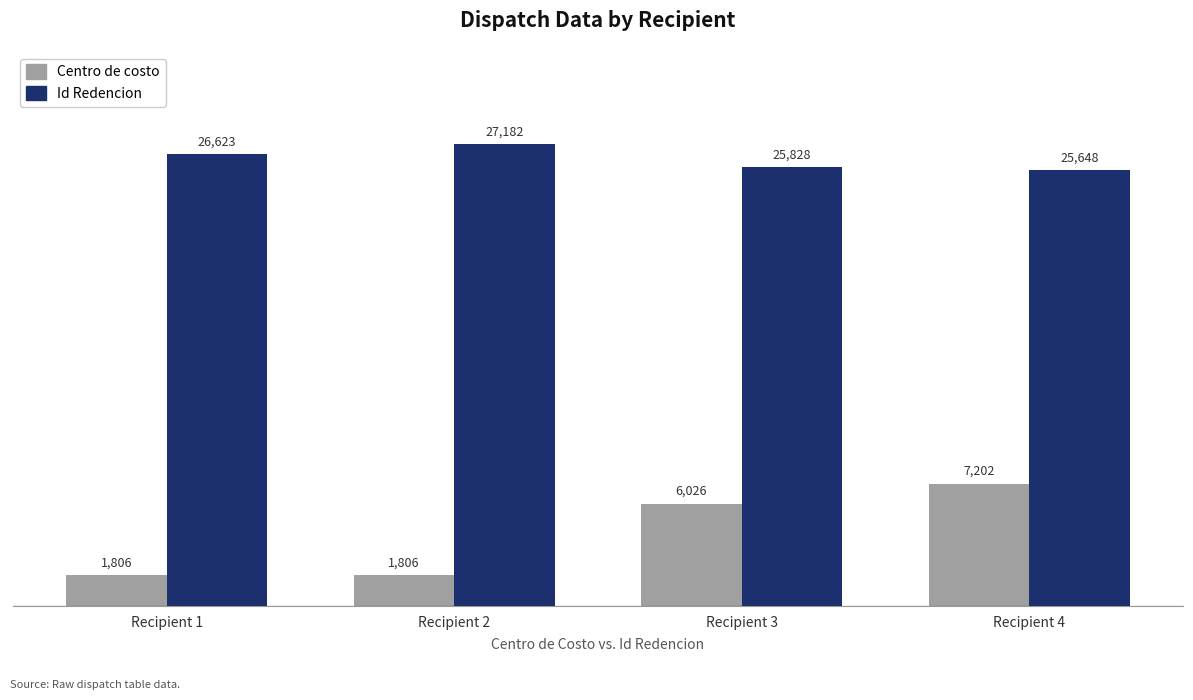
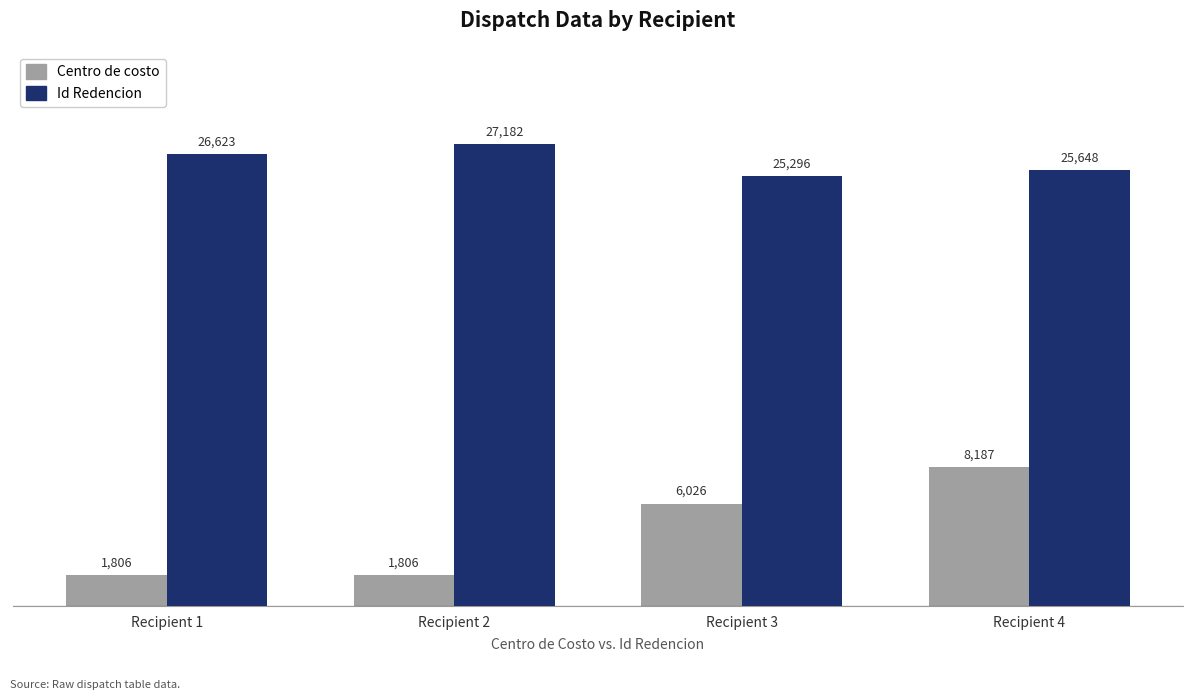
  {
    "Centro de costo": {
      "Recipient 1": "1,806",
      "Recipient 2": "1,806",
      "Recipient 3": "6,026",
-     "Recipient 4": "7,202"
+     "Recipient 4": "8,187"
    },
    "Id Redencion": {
      "Recipient 1": "26,623",
      "Recipient 2": "27,182",
-     "Recipient 3": "25,828",
+     "Recipient 3": "25,296",
      "Recipient 4": "25,648"
    }
  }
